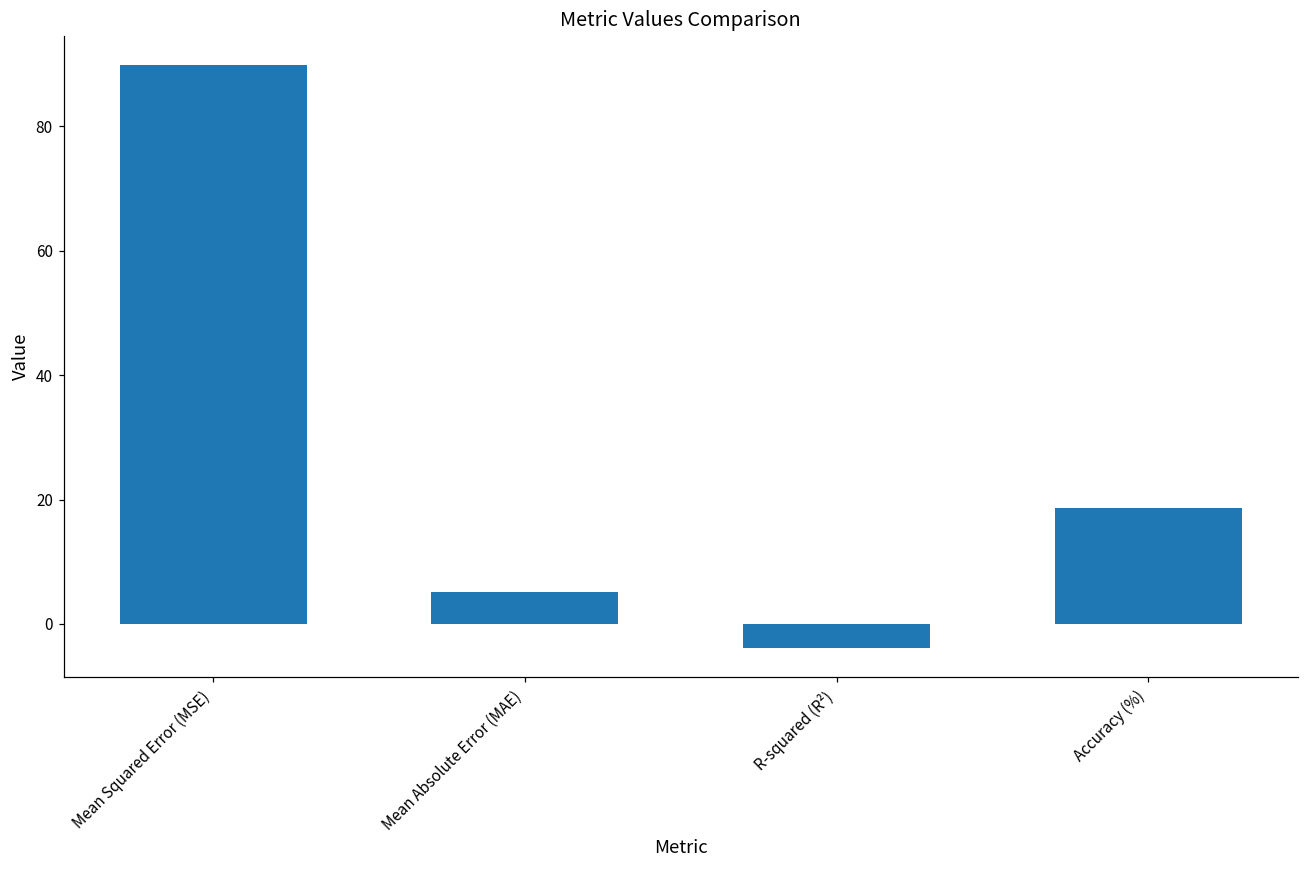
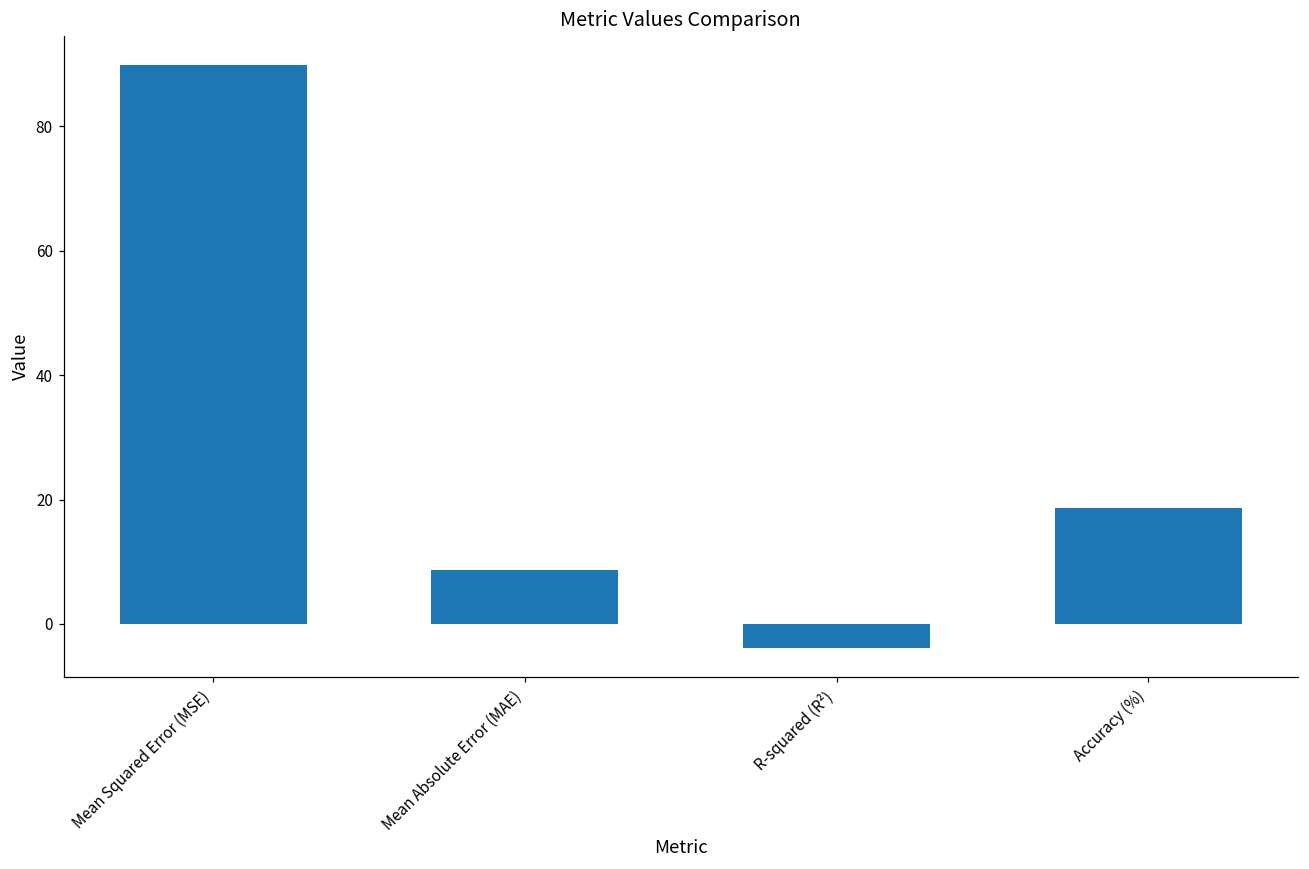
  {
    "Mean Squared Error (MSE)": 90,
-   "Mean Absolute Error (MAE)": 5,
+   "Mean Absolute Error (MAE)": 9,
    "R-squared (R²)": -4,
    "Accuracy (%)": 19
  }
